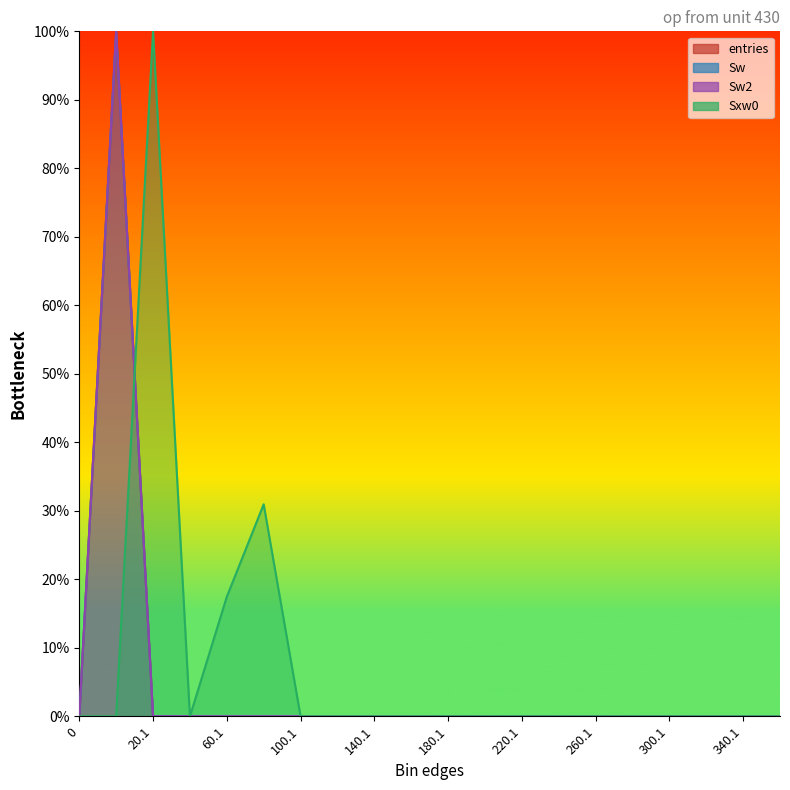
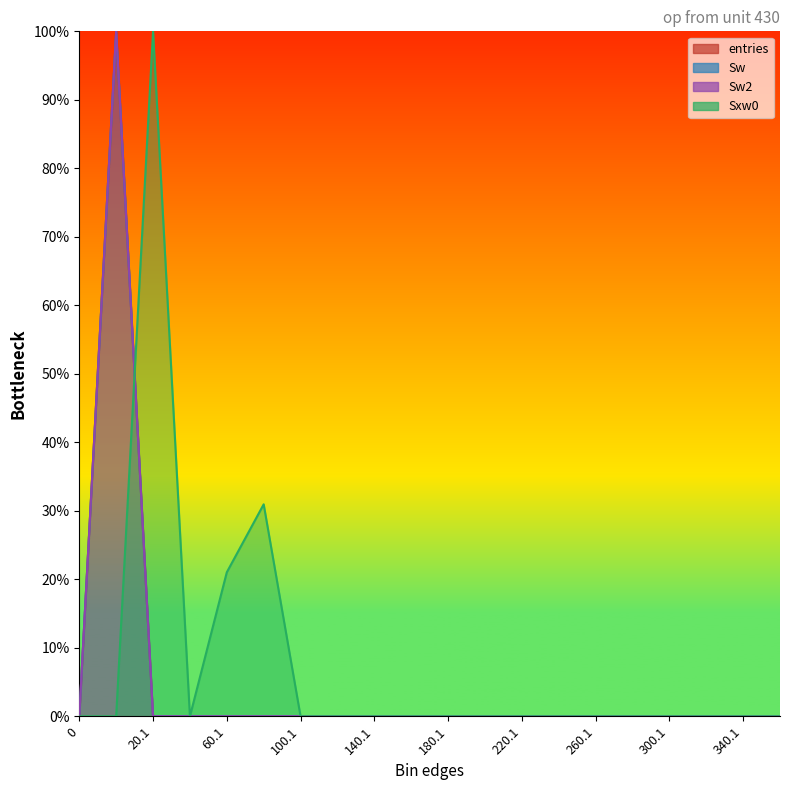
  {
    "Sw2": {
      "20.1": "0%",
      "60.1": "0%"
    },
    "Sxw0": {
      "20.1": "100%",
-     "60.1": "17%"
+     "60.1": "21%"
    }
  }
